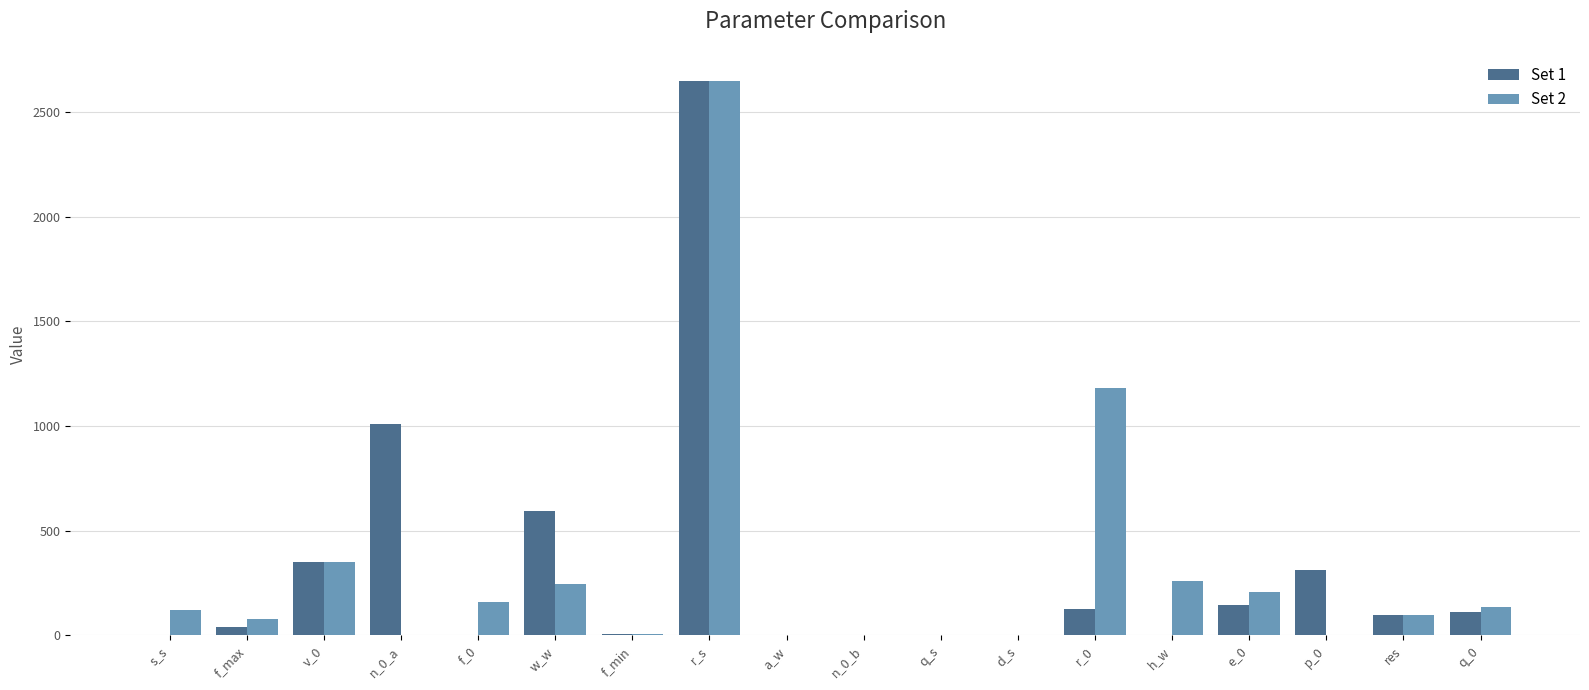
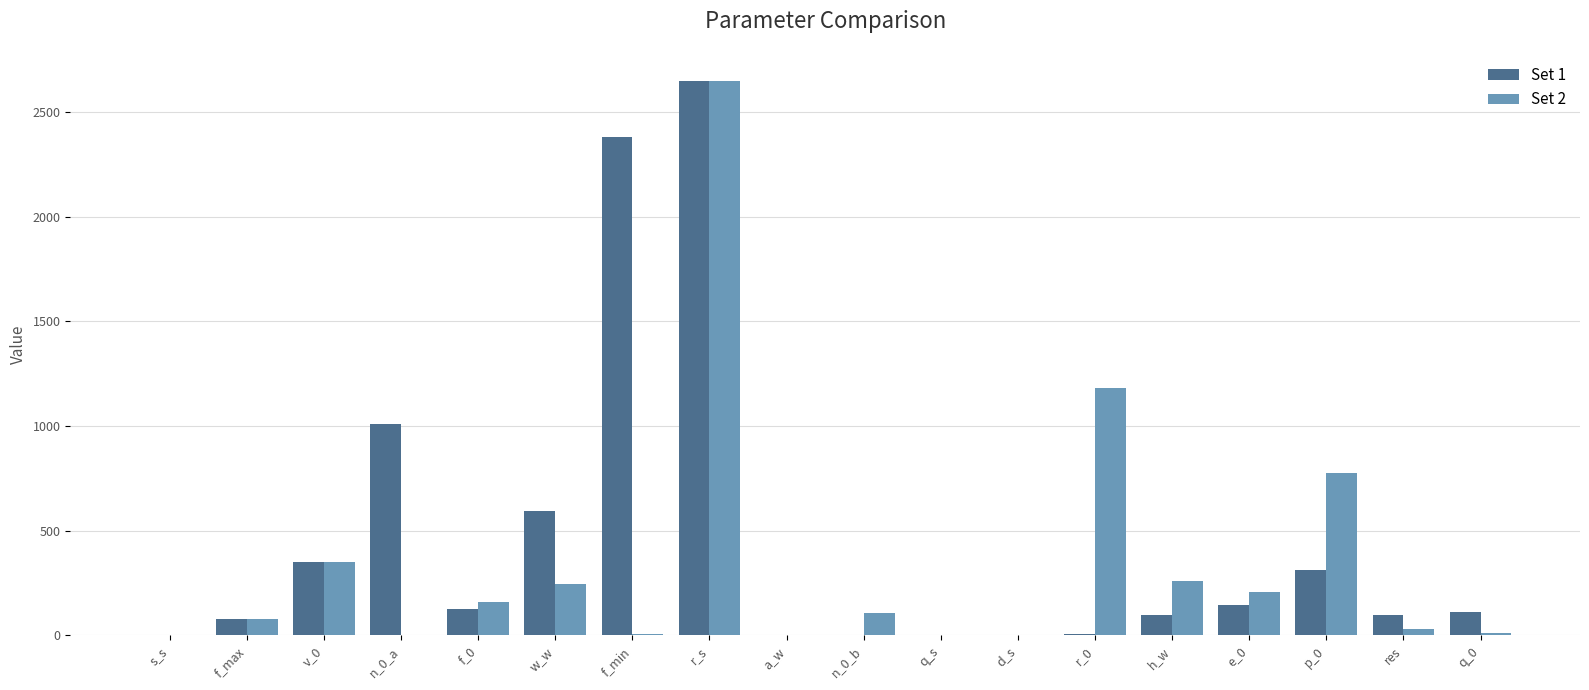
  {
    "Set 1": {
-     "f_max": 40,
+     "f_max": 80,
      "v_0": 350,
      "n_0_a": 1010,
-     "f_0": 0,
+     "f_0": 130,
      "w_w": 600,
-     "f_min": 10,
+     "f_min": 2380,
      "r_s": 2650,
-     "r_0": 130,
-     "h_w": 0,
+     "r_0": 10,
+     "h_w": 100,
      "e_0": 150,
      "p_0": 310,
      "res": 100,
      "q_0": 110
    },
    "Set 2": {
-     "s_s": 120,
+     "s_s": 0,
      "f_max": 80,
      "v_0": 350,
      "f_0": 160,
      "w_w": 240,
      "r_s": 2650,
-     "n_0_b": 0,
+     "n_0_b": 110,
      "r_0": 1180,
      "h_w": 260,
      "e_0": 210,
-     "p_0": 0,
-     "res": 100,
-     "q_0": 130
+     "p_0": 770,
+     "res": 30,
+     "q_0": 10
    }
  }
